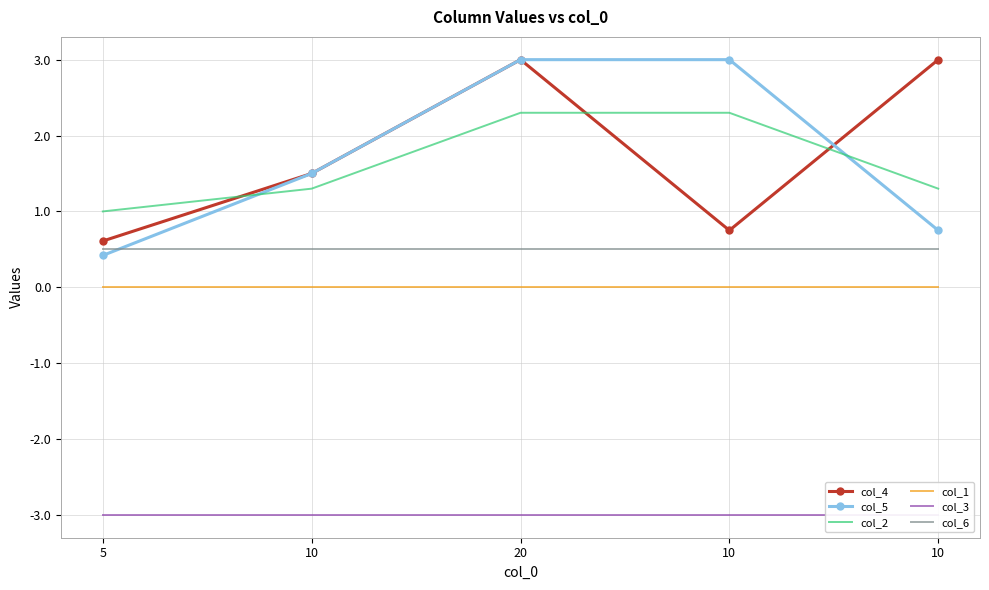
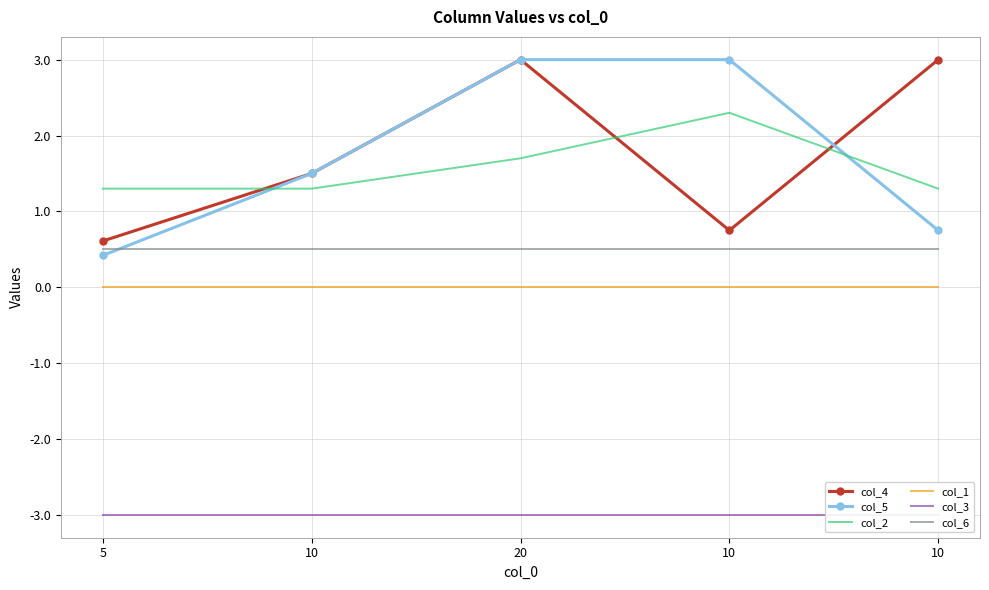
  {
    "col_4": {
      "5": 0.6
    },
    "col_5": {
      "5": 0.4
    },
    "col_2": {
-     "5": 1.0,
-     "20": 2.3
+     "5": 1.3,
+     "20": 1.7
    },
    "col_1": {
      "5": 0.0,
      "20": 0.0
    },
    "col_3": {
      "5": -3.0,
      "20": -3.0
    },
    "col_6": {
      "5": 0.5,
      "20": 0.5
    }
  }
